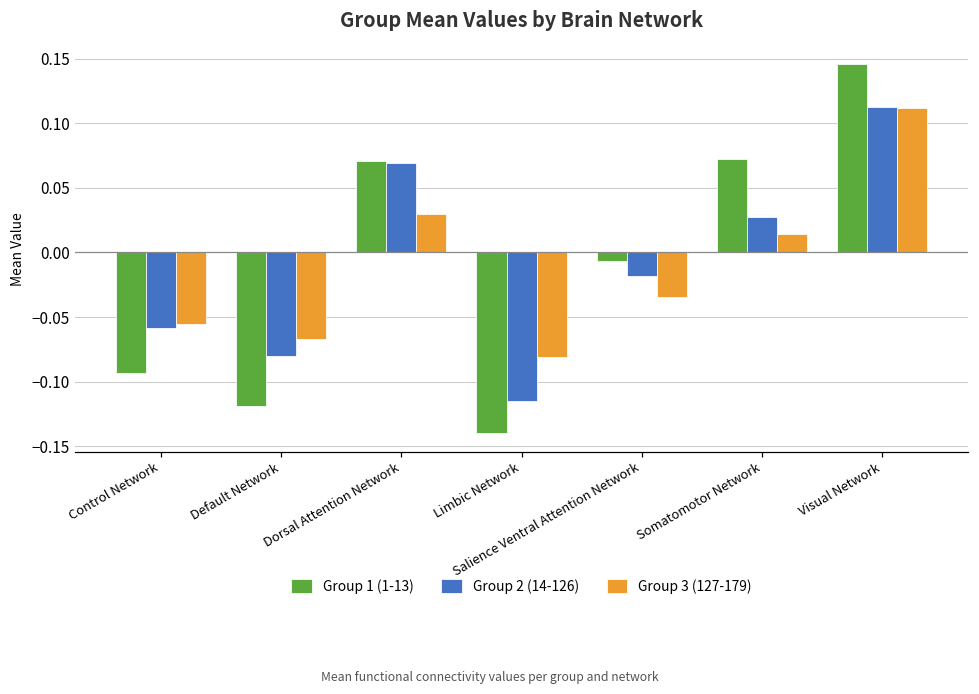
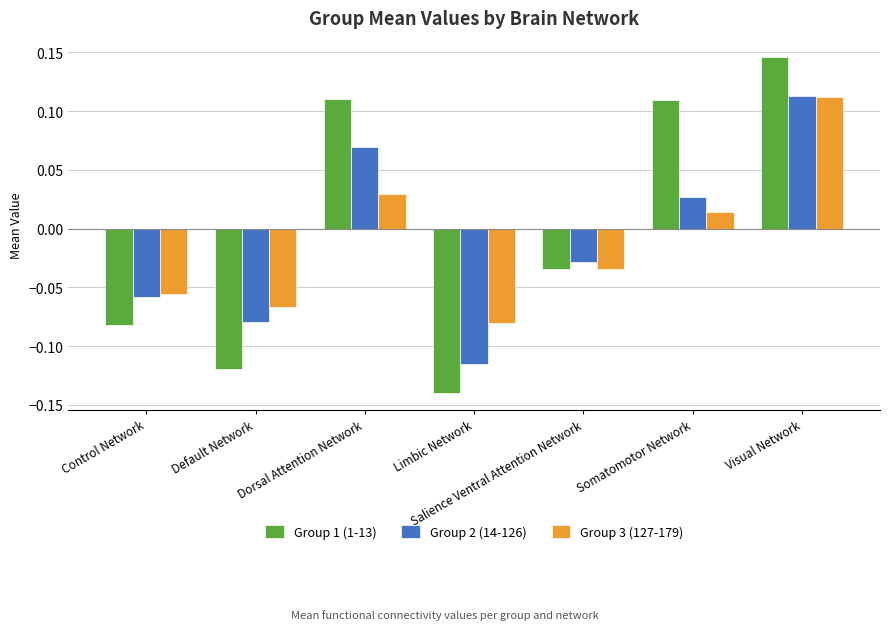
  {
    "Group 1 (1-13)": {
-     "Control Network": -0.093,
+     "Control Network": -0.082,
      "Default Network": -0.119,
-     "Dorsal Attention Network": 0.071,
+     "Dorsal Attention Network": 0.111,
      "Limbic Network": -0.140,
-     "Salience Ventral Attention Network": -0.006,
-     "Somatomotor Network": 0.072,
+     "Salience Ventral Attention Network": -0.035,
+     "Somatomotor Network": 0.110,
      "Visual Network": 0.146
    },
    "Group 2 (14-126)": {
      "Control Network": -0.058,
      "Default Network": -0.080,
      "Dorsal Attention Network": 0.069,
      "Limbic Network": -0.115,
-     "Salience Ventral Attention Network": -0.018,
+     "Salience Ventral Attention Network": -0.028,
      "Somatomotor Network": 0.027,
      "Visual Network": 0.113
    },
    "Group 3 (127-179)": {
      "Control Network": -0.055,
      "Default Network": -0.067,
      "Dorsal Attention Network": 0.030,
      "Limbic Network": -0.081,
      "Salience Ventral Attention Network": -0.035,
      "Somatomotor Network": 0.014,
      "Visual Network": 0.112
    }
  }
